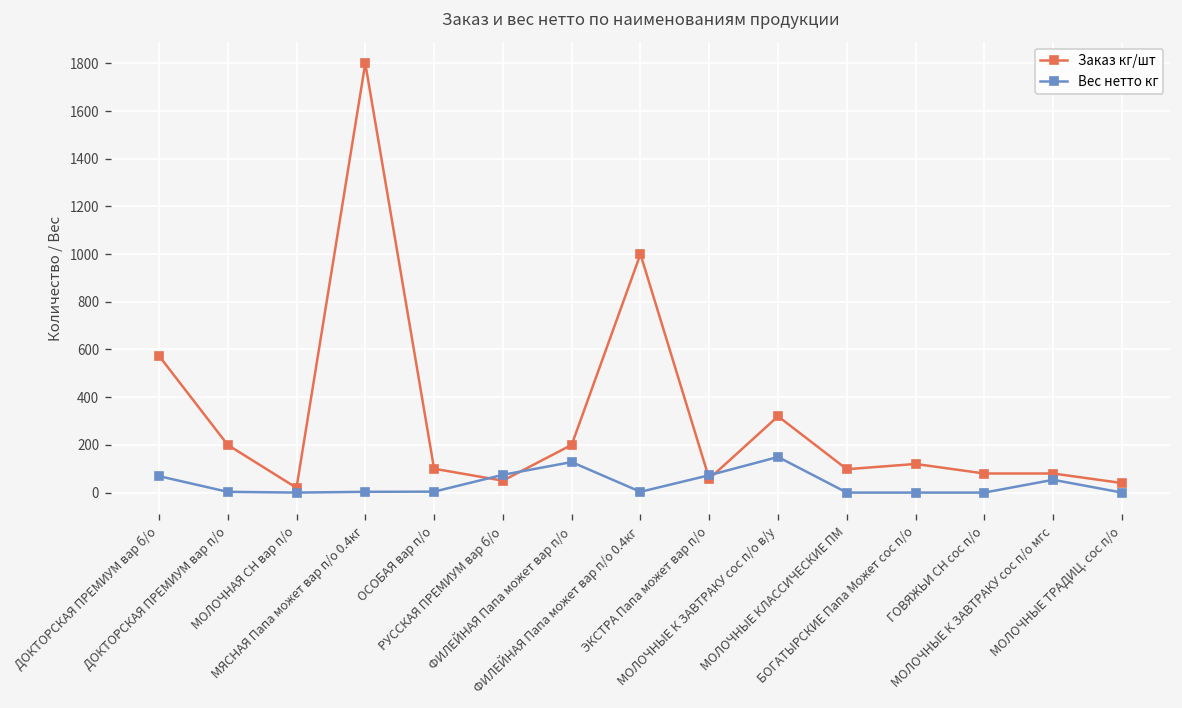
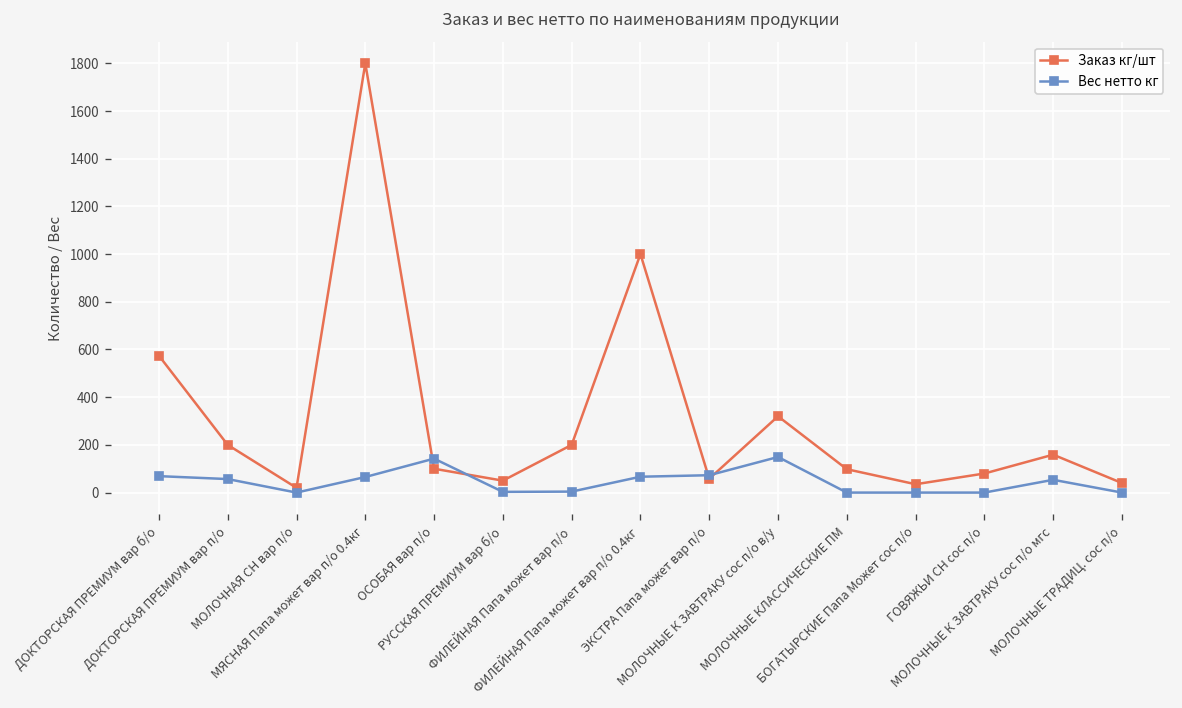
  {
    "Заказ кг/шт": {
      "ДОКТОРСКАЯ ПРЕМИУМ вар б/о": 570,
      "ДОКТОРСКАЯ ПРЕМИУМ вар п/о": 200,
      "МОЛОЧНАЯ СН вар п/о": 20,
      "МЯСНАЯ Папа может вар п/о 0.4кг": 1800,
      "ОСОБАЯ вар п/о": 100,
      "РУССКАЯ ПРЕМИУМ вар б/о": 50,
      "ФИЛЕЙНАЯ Папа может вар п/о": 200,
      "ФИЛЕЙНАЯ Папа может вар п/о 0.4кг": 1000,
      "ЭКСТРА Папа может вар п/о": 60,
      "МОЛОЧНЫЕ К ЗАВТРАКУ сос п/о в/у": 320,
      "МОЛОЧНЫЕ КЛАССИЧЕСКИЕ ПМ": 100,
-     "БОГАТЫРСКИЕ Папа Может сос п/о": 120,
+     "БОГАТЫРСКИЕ Папа Может сос п/о": 40,
      "ГОВЯЖЬИ СН сос п/о": 80,
-     "МОЛОЧНЫЕ К ЗАВТРАКУ сос п/о мгс": 80,
+     "МОЛОЧНЫЕ К ЗАВТРАКУ сос п/о мгс": 160,
      "МОЛОЧНЫЕ ТРАДИЦ. сос п/о": 40
    },
    "Вес нетто кг": {
      "ДОКТОРСКАЯ ПРЕМИУМ вар б/о": 70,
-     "ДОКТОРСКАЯ ПРЕМИУМ вар п/о": 0,
+     "ДОКТОРСКАЯ ПРЕМИУМ вар п/о": 60,
      "МОЛОЧНАЯ СН вар п/о": 0,
-     "МЯСНАЯ Папа может вар п/о 0.4кг": 0,
-     "ОСОБАЯ вар п/о": 0,
-     "РУССКАЯ ПРЕМИУМ вар б/о": 70,
-     "ФИЛЕЙНАЯ Папа может вар п/о": 130,
-     "ФИЛЕЙНАЯ Папа может вар п/о 0.4кг": 0,
+     "МЯСНАЯ Папа может вар п/о 0.4кг": 70,
+     "ОСОБАЯ вар п/о": 140,
+     "РУССКАЯ ПРЕМИУМ вар б/о": 0,
+     "ФИЛЕЙНАЯ Папа может вар п/о": 0,
+     "ФИЛЕЙНАЯ Папа может вар п/о 0.4кг": 70,
      "ЭКСТРА Папа может вар п/о": 70,
      "МОЛОЧНЫЕ К ЗАВТРАКУ сос п/о в/у": 150,
      "МОЛОЧНЫЕ КЛАССИЧЕСКИЕ ПМ": 0,
      "БОГАТЫРСКИЕ Папа Может сос п/о": 0,
      "ГОВЯЖЬИ СН сос п/о": 0,
      "МОЛОЧНЫЕ К ЗАВТРАКУ сос п/о мгс": 50,
      "МОЛОЧНЫЕ ТРАДИЦ. сос п/о": 0
    }
  }
